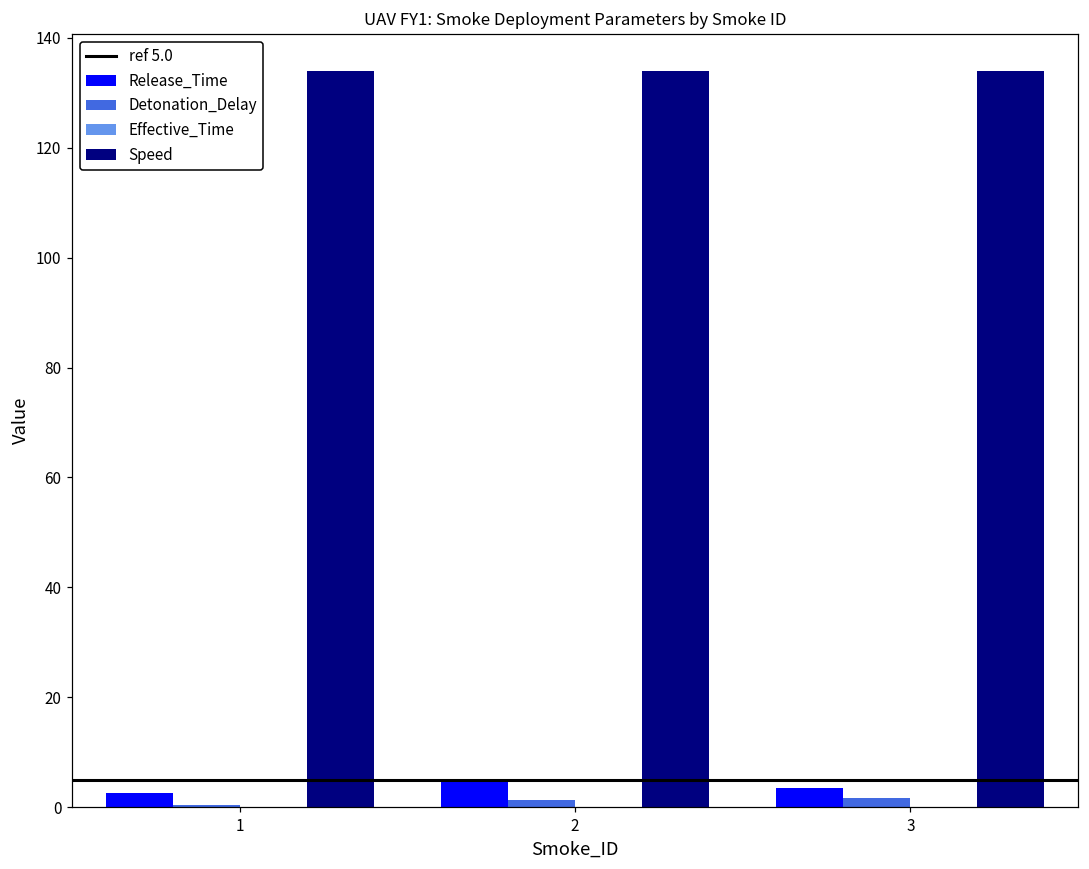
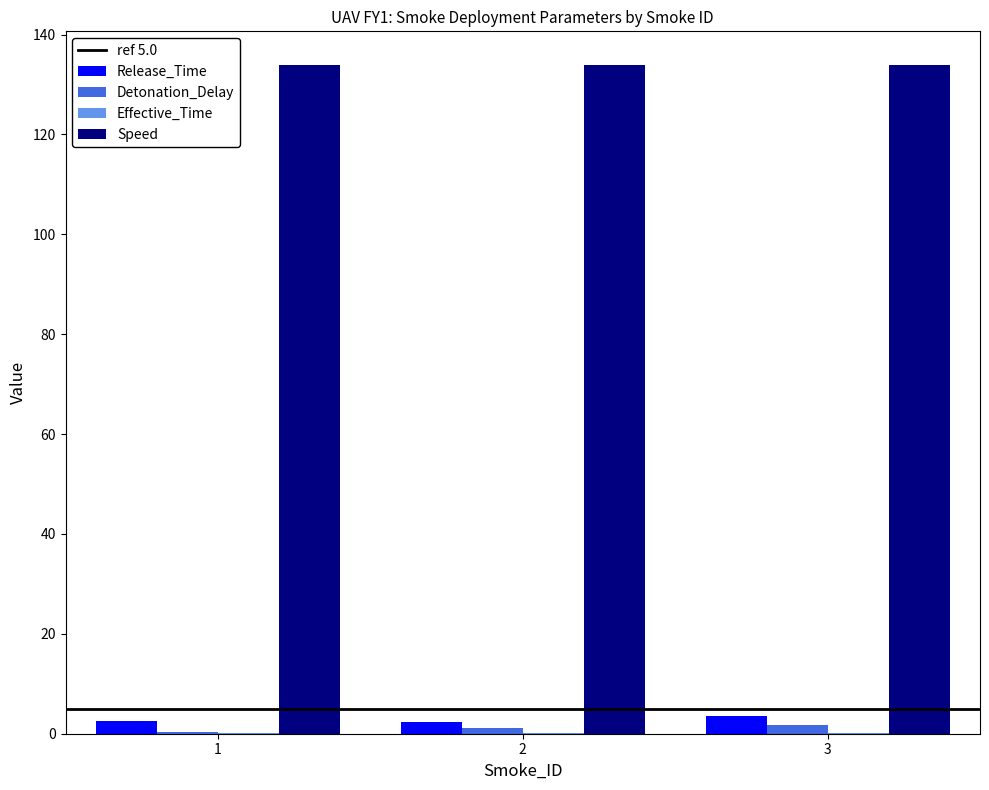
  {
    "Release_Time": {
      "1": 3,
-     "2": 5,
+     "2": 2,
      "3": 3
    },
    "Speed": {
      "1": 134,
      "2": 134,
      "3": 134
    }
  }
